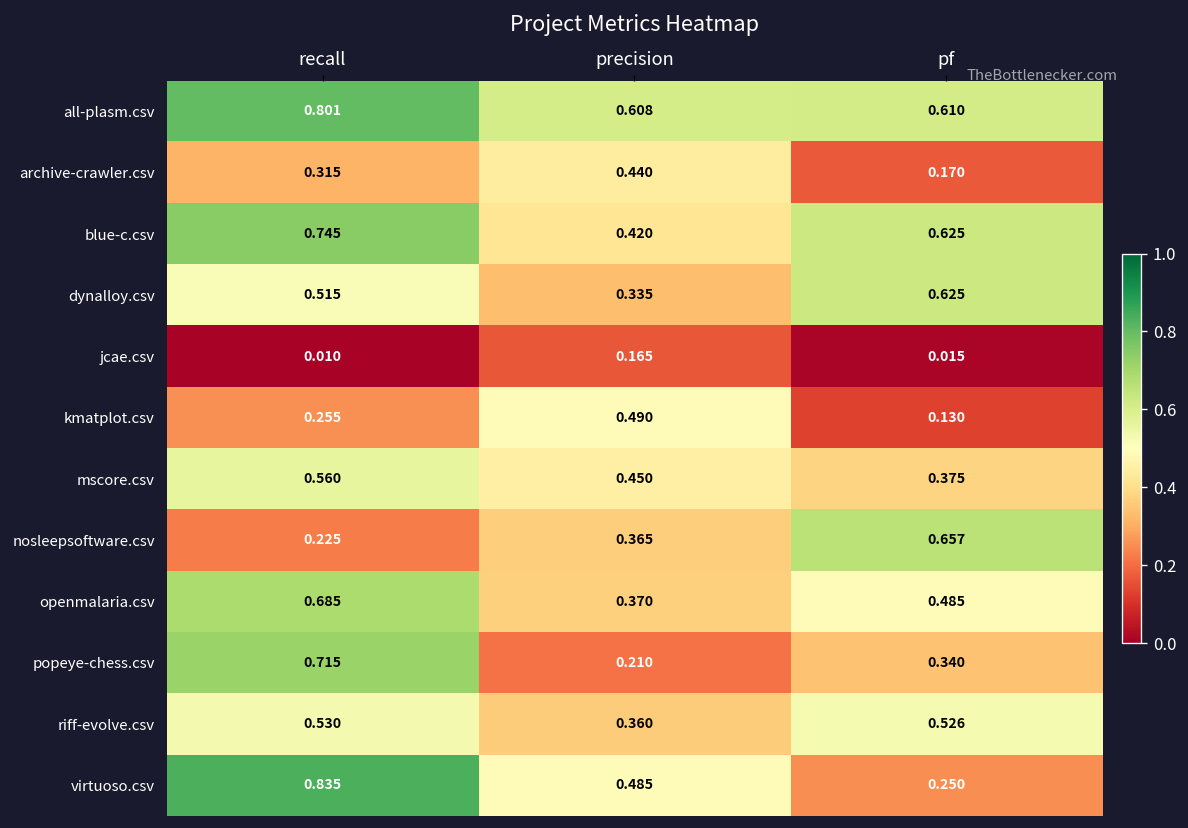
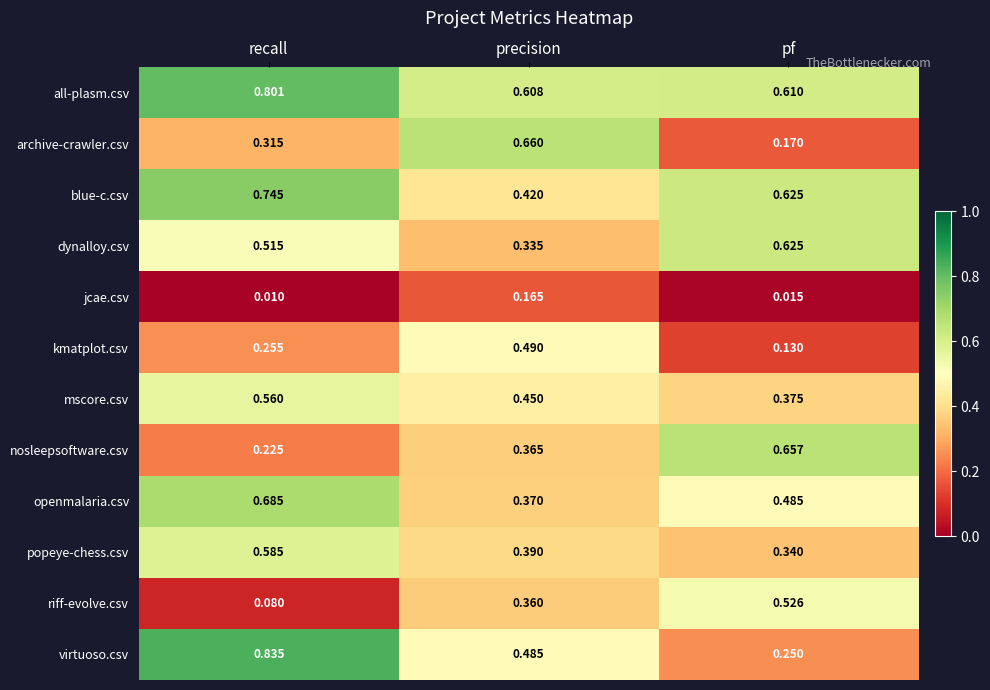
  {
    "all-plasm.csv": {
      "recall": 0.801,
      "precision": 0.608,
      "pf": 0.610
    },
    "archive-crawler.csv": {
      "recall": 0.315,
-     "precision": 0.440,
+     "precision": 0.660,
      "pf": 0.170
    },
    "blue-c.csv": {
      "recall": 0.745,
      "precision": 0.420,
      "pf": 0.625
    },
    "dynalloy.csv": {
      "recall": 0.515,
      "precision": 0.335,
      "pf": 0.625
    },
    "jcae.csv": {
      "recall": 0.010,
      "precision": 0.165,
      "pf": 0.015
    },
    "kmatplot.csv": {
      "recall": 0.255,
      "precision": 0.490,
      "pf": 0.130
    },
    "mscore.csv": {
      "recall": 0.560,
      "precision": 0.450,
      "pf": 0.375
    },
    "nosleepsoftware.csv": {
      "recall": 0.225,
      "precision": 0.365,
      "pf": 0.657
    },
    "openmalaria.csv": {
      "recall": 0.685,
      "precision": 0.370,
      "pf": 0.485
    },
    "popeye-chess.csv": {
-     "recall": 0.715,
-     "precision": 0.210,
+     "recall": 0.585,
+     "precision": 0.390,
      "pf": 0.340
    },
    "riff-evolve.csv": {
-     "recall": 0.530,
+     "recall": 0.080,
      "precision": 0.360,
      "pf": 0.526
    },
    "virtuoso.csv": {
      "recall": 0.835,
      "precision": 0.485,
      "pf": 0.250
    }
  }
